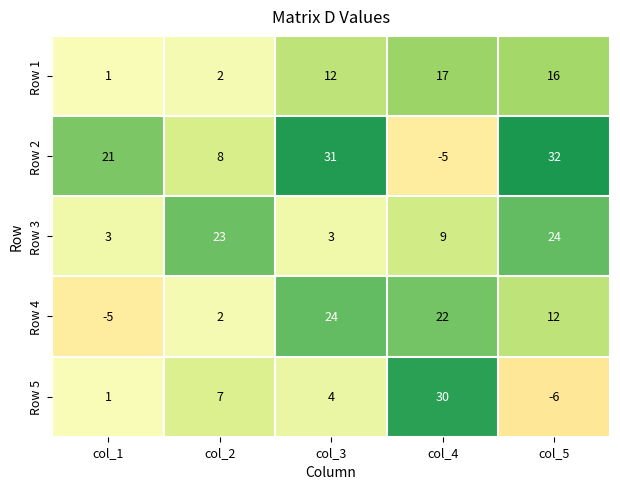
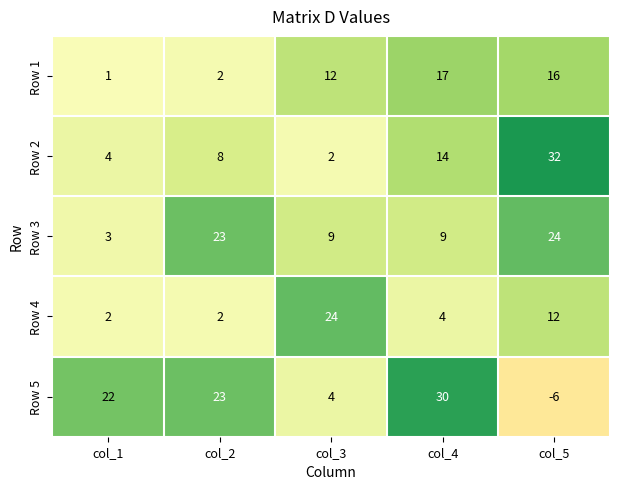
  {
    "Row 1": {
      "col_1": 1,
      "col_2": 2,
      "col_3": 12,
      "col_4": 17,
      "col_5": 16
    },
    "Row 2": {
-     "col_1": 21,
+     "col_1": 4,
      "col_2": 8,
-     "col_3": 31,
-     "col_4": -5,
+     "col_3": 2,
+     "col_4": 14,
      "col_5": 32
    },
    "Row 3": {
      "col_1": 3,
      "col_2": 23,
-     "col_3": 3,
+     "col_3": 9,
      "col_4": 9,
      "col_5": 24
    },
    "Row 4": {
-     "col_1": -5,
+     "col_1": 2,
      "col_2": 2,
      "col_3": 24,
-     "col_4": 22,
+     "col_4": 4,
      "col_5": 12
    },
    "Row 5": {
-     "col_1": 1,
-     "col_2": 7,
+     "col_1": 22,
+     "col_2": 23,
      "col_3": 4,
      "col_4": 30,
      "col_5": -6
    }
  }
